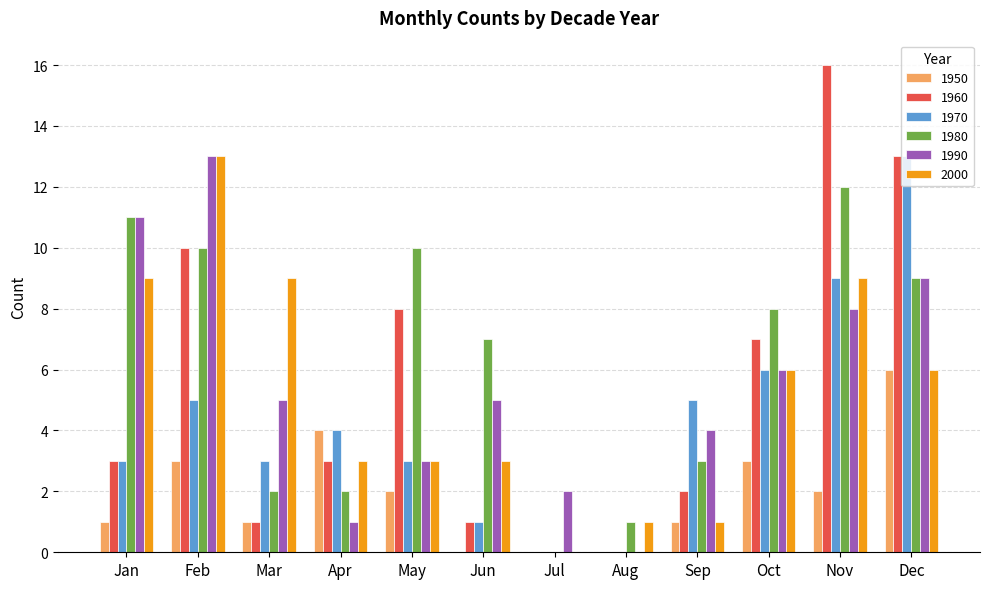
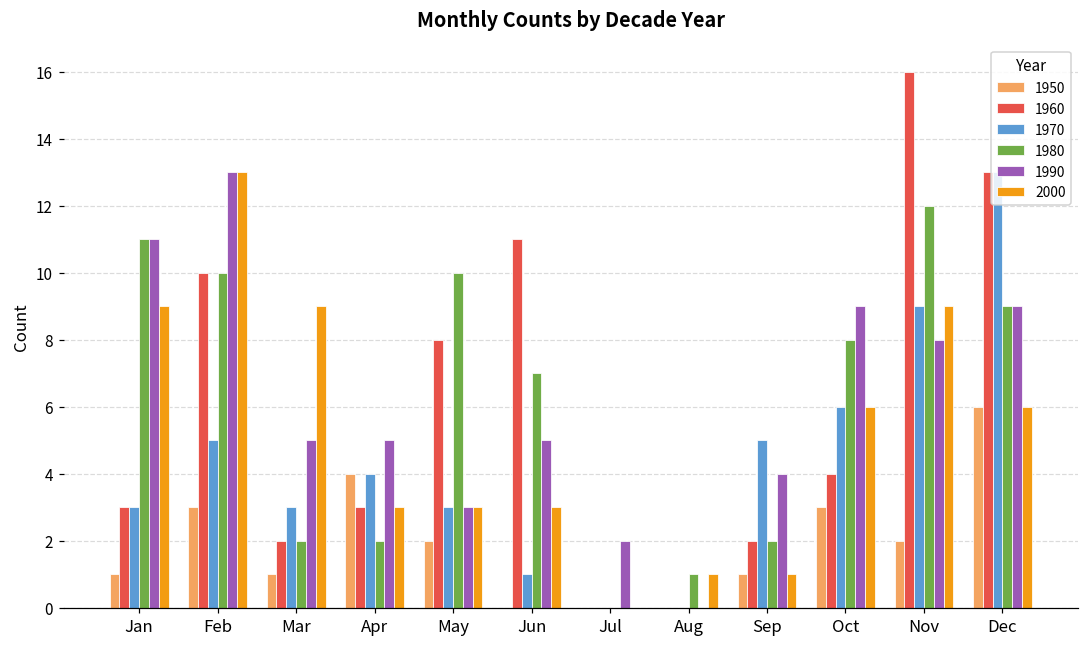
  {
    "1950": {
      "Jan": 1,
      "Feb": 3,
      "Mar": 1,
      "Apr": 4,
      "May": 2,
      "Jun": 0,
      "Jul": 0,
      "Aug": 0,
      "Sep": 1,
      "Oct": 3,
      "Nov": 2,
      "Dec": 6
    },
    "1960": {
      "Jan": 3,
      "Feb": 10,
-     "Mar": 1,
+     "Mar": 2,
      "Apr": 3,
      "May": 8,
-     "Jun": 1,
+     "Jun": 11,
      "Jul": 0,
      "Aug": 0,
      "Sep": 2,
-     "Oct": 7,
+     "Oct": 4,
      "Nov": 16,
      "Dec": 13
    },
    "1970": {
      "Jan": 3,
      "Feb": 5,
      "Mar": 3,
      "Apr": 4,
      "May": 3,
      "Jun": 1,
      "Jul": 0,
      "Aug": 0,
      "Sep": 5,
      "Oct": 6,
      "Nov": 9
    },
    "1980": {
      "Jan": 11,
      "Feb": 10,
      "Mar": 2,
      "Apr": 2,
      "May": 10,
      "Jun": 7,
      "Jul": 0,
      "Aug": 1,
-     "Sep": 3,
+     "Sep": 2,
      "Oct": 8,
      "Nov": 12,
      "Dec": 9
    },
    "1990": {
      "Jan": 11,
      "Feb": 13,
      "Mar": 5,
-     "Apr": 1,
+     "Apr": 5,
      "May": 3,
      "Jun": 5,
      "Jul": 2,
      "Aug": 0,
      "Sep": 4,
-     "Oct": 6,
+     "Oct": 9,
      "Nov": 8,
      "Dec": 9
    },
    "2000": {
      "Jan": 9,
      "Feb": 13,
      "Mar": 9,
      "Apr": 3,
      "May": 3,
      "Jun": 3,
      "Jul": 0,
      "Aug": 1,
      "Sep": 1,
      "Oct": 6,
      "Nov": 9,
      "Dec": 6
    }
  }
